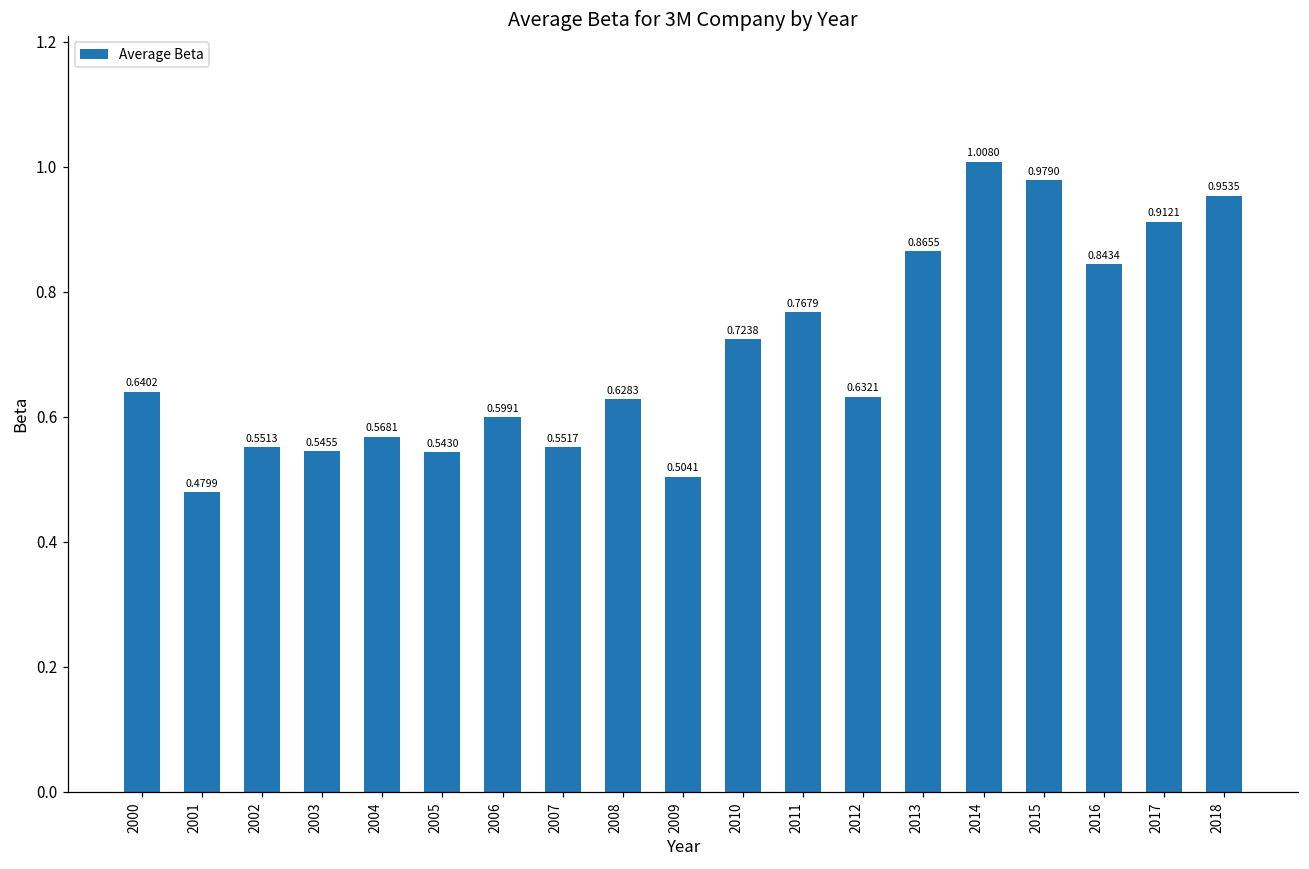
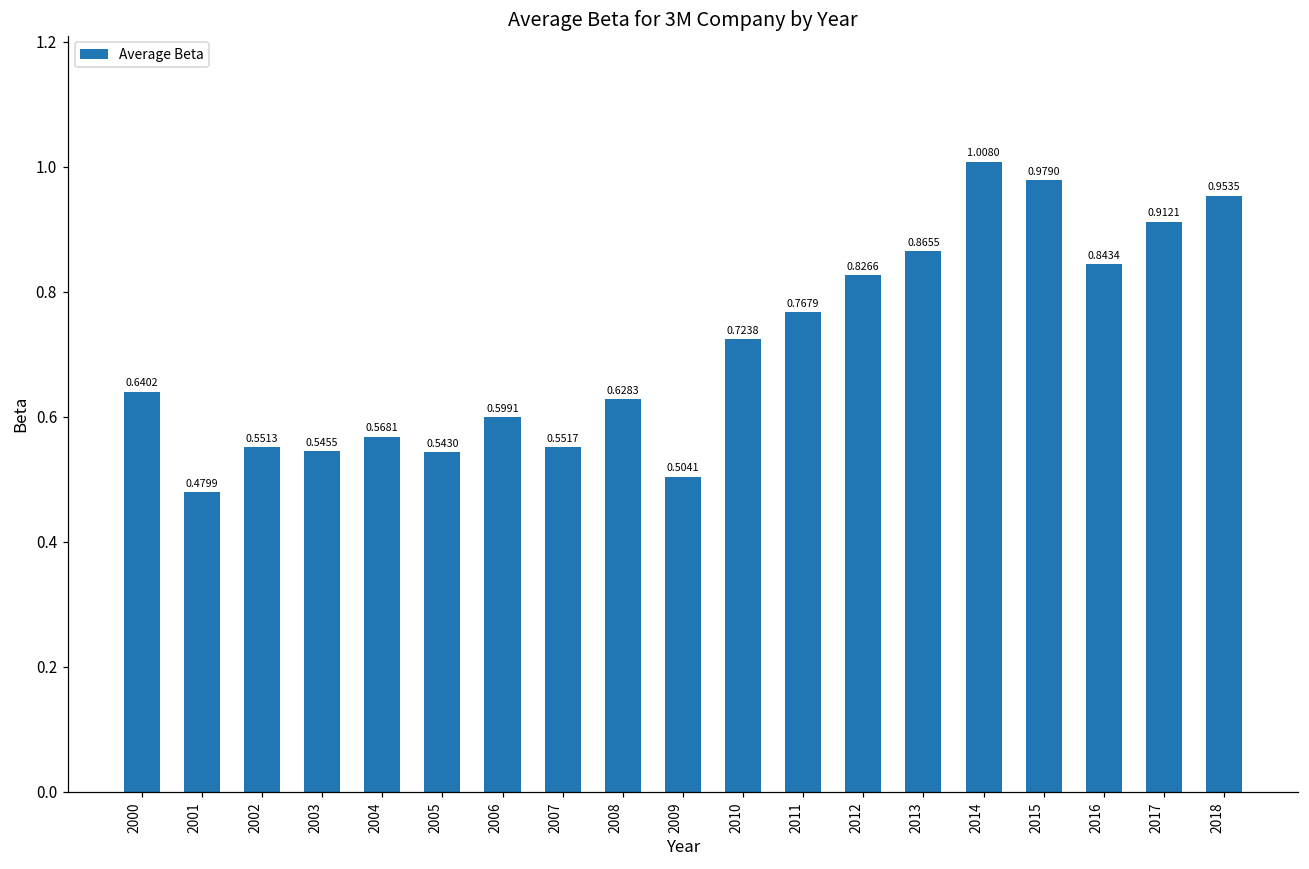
  {
    "2000": 0.6402,
    "2001": 0.4799,
    "2002": 0.5513,
    "2003": 0.5455,
    "2004": 0.5681,
    "2005": 0.5430,
    "2006": 0.5991,
    "2007": 0.5517,
    "2008": 0.6283,
    "2009": 0.5041,
    "2010": 0.7238,
    "2011": 0.7679,
-   "2012": 0.6321,
+   "2012": 0.8266,
    "2013": 0.8655,
    "2014": 1.0080,
    "2015": 0.9790,
    "2016": 0.8434,
    "2017": 0.9121,
    "2018": 0.9535
  }
